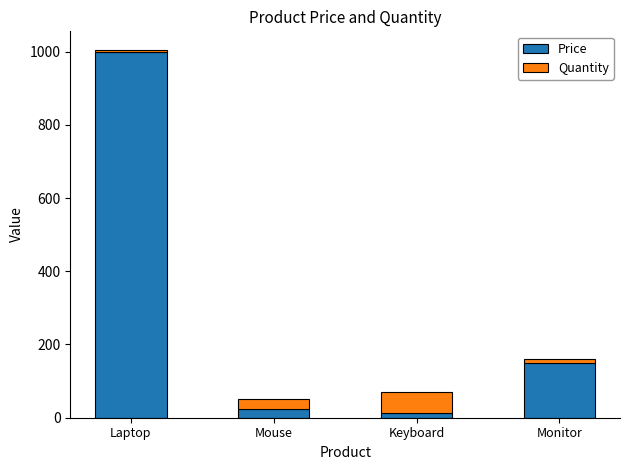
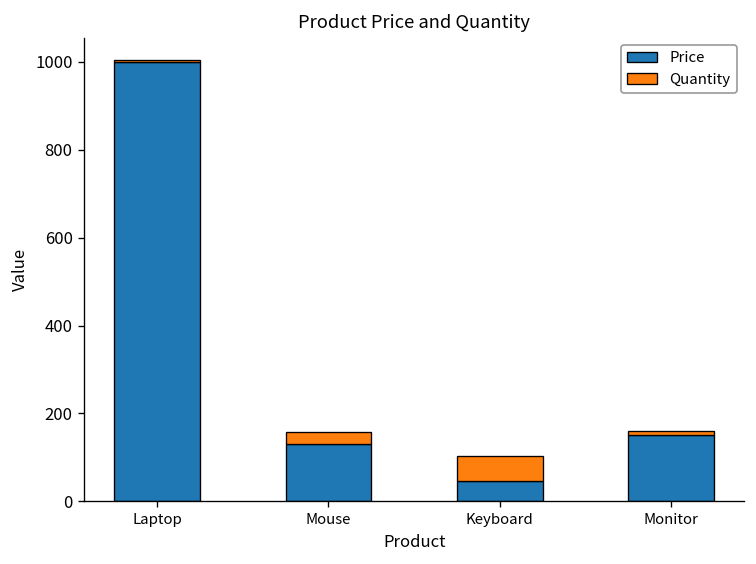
  {
    "Price": {
      "Laptop": 1000,
-     "Mouse": 30,
-     "Keyboard": 10,
+     "Mouse": 130,
+     "Keyboard": 50,
      "Monitor": 150
    },
    "Quantity": {
      "Mouse": 30,
      "Keyboard": 60,
      "Monitor": 10
    }
  }
